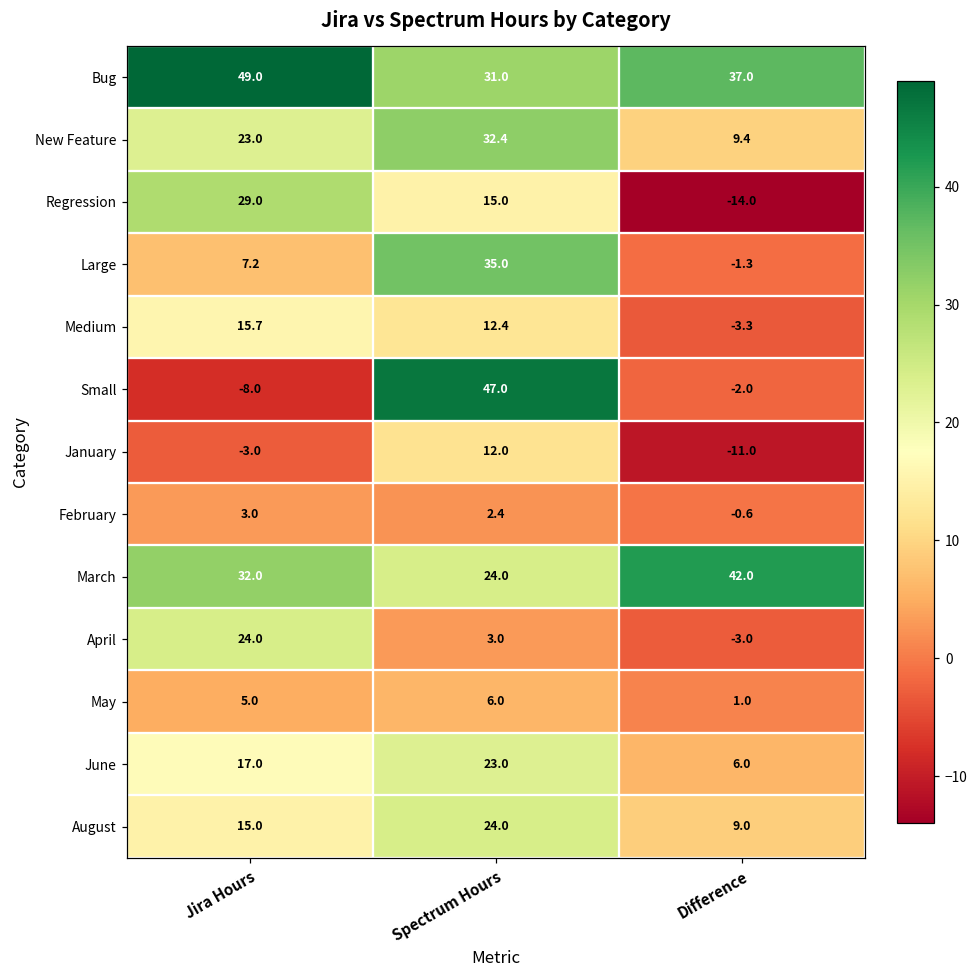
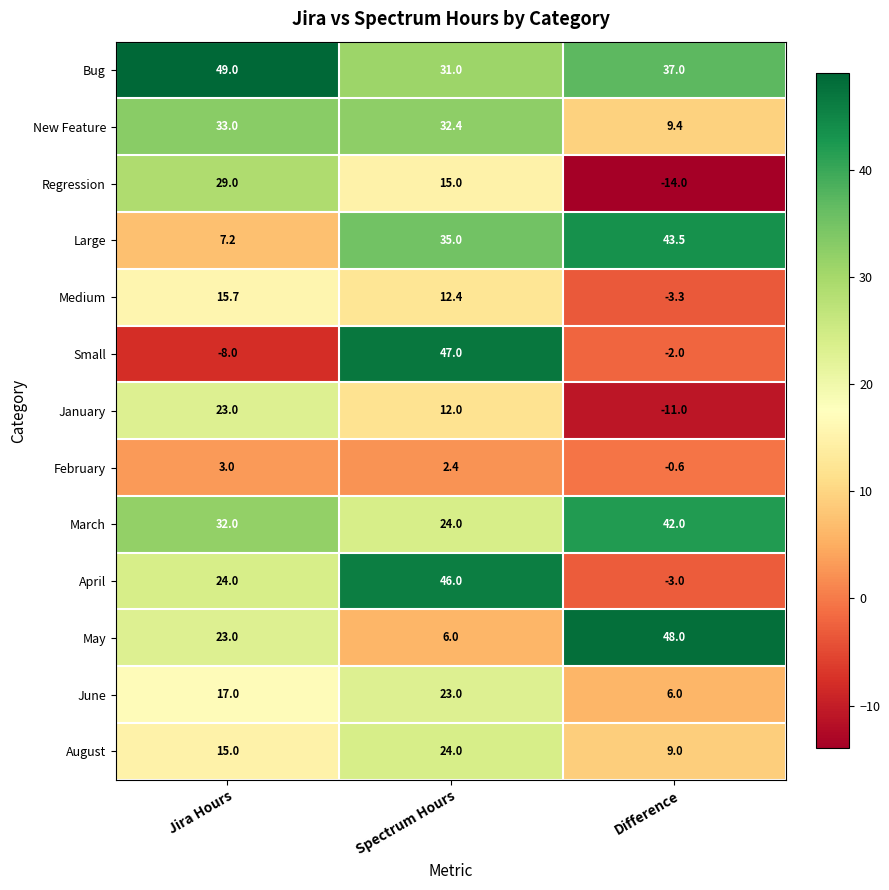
  {
    "Bug": {
      "Jira Hours": 49.0,
      "Spectrum Hours": 31.0,
      "Difference": 37.0
    },
    "New Feature": {
-     "Jira Hours": 23.0,
+     "Jira Hours": 33.0,
      "Spectrum Hours": 32.4,
      "Difference": 9.4
    },
    "Regression": {
      "Jira Hours": 29.0,
      "Spectrum Hours": 15.0,
      "Difference": -14.0
    },
    "Large": {
      "Jira Hours": 7.2,
      "Spectrum Hours": 35.0,
-     "Difference": -1.3
+     "Difference": 43.5
    },
    "Medium": {
      "Jira Hours": 15.7,
      "Spectrum Hours": 12.4,
      "Difference": -3.3
    },
    "Small": {
      "Jira Hours": -8.0,
      "Spectrum Hours": 47.0,
      "Difference": -2.0
    },
    "January": {
-     "Jira Hours": -3.0,
+     "Jira Hours": 23.0,
      "Spectrum Hours": 12.0,
      "Difference": -11.0
    },
    "February": {
      "Jira Hours": 3.0,
      "Spectrum Hours": 2.4,
      "Difference": -0.6
    },
    "March": {
      "Jira Hours": 32.0,
      "Spectrum Hours": 24.0,
      "Difference": 42.0
    },
    "April": {
      "Jira Hours": 24.0,
-     "Spectrum Hours": 3.0,
+     "Spectrum Hours": 46.0,
      "Difference": -3.0
    },
    "May": {
-     "Jira Hours": 5.0,
+     "Jira Hours": 23.0,
      "Spectrum Hours": 6.0,
-     "Difference": 1.0
+     "Difference": 48.0
    },
    "June": {
      "Jira Hours": 17.0,
      "Spectrum Hours": 23.0,
      "Difference": 6.0
    },
    "August": {
      "Jira Hours": 15.0,
      "Spectrum Hours": 24.0,
      "Difference": 9.0
    }
  }
